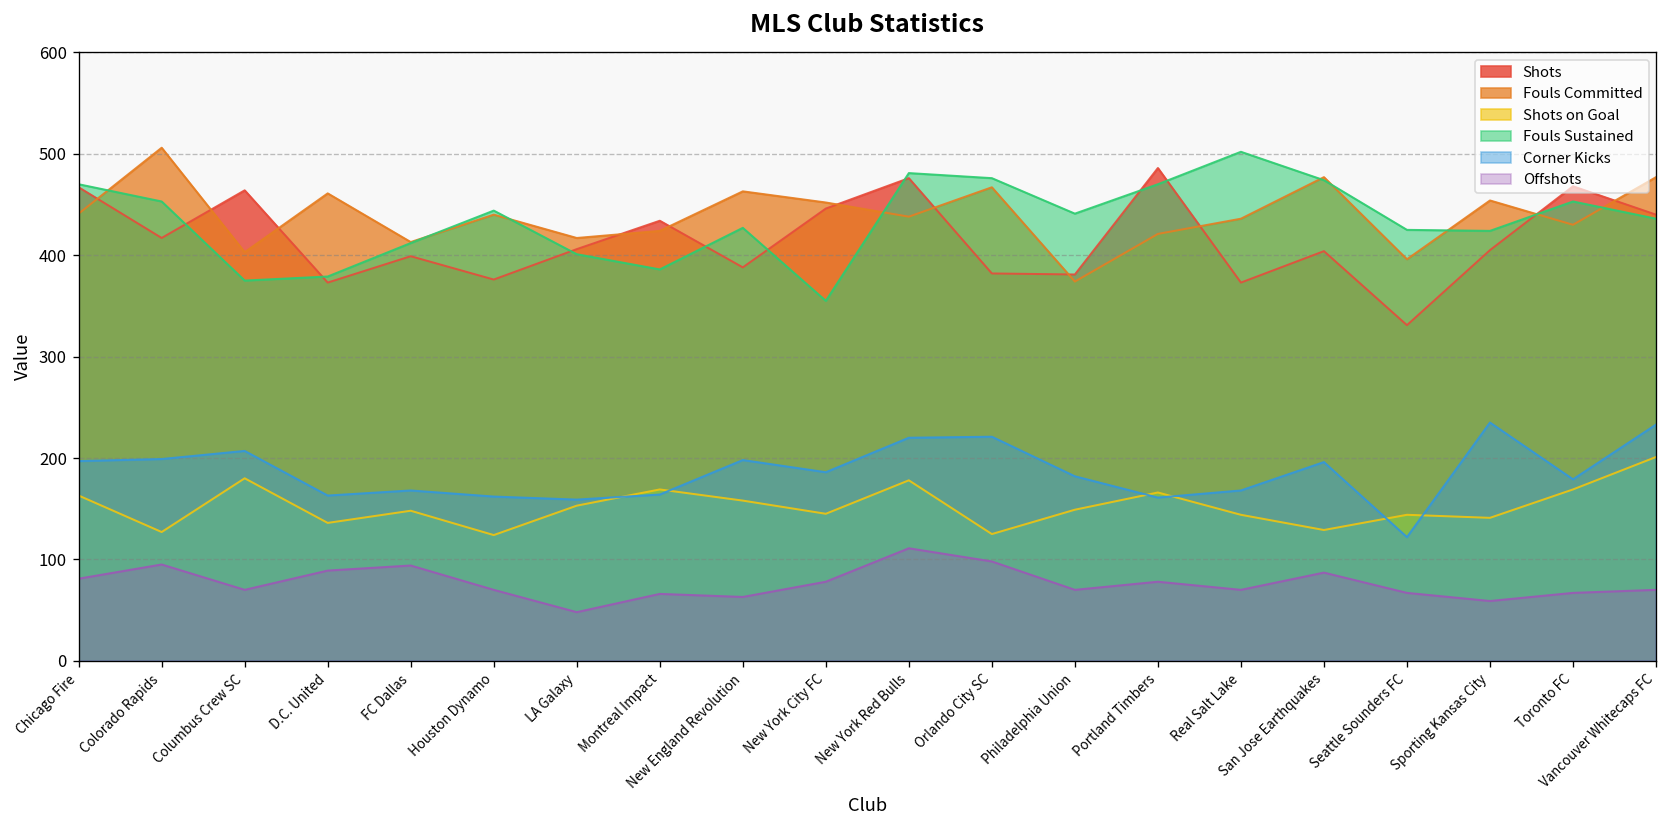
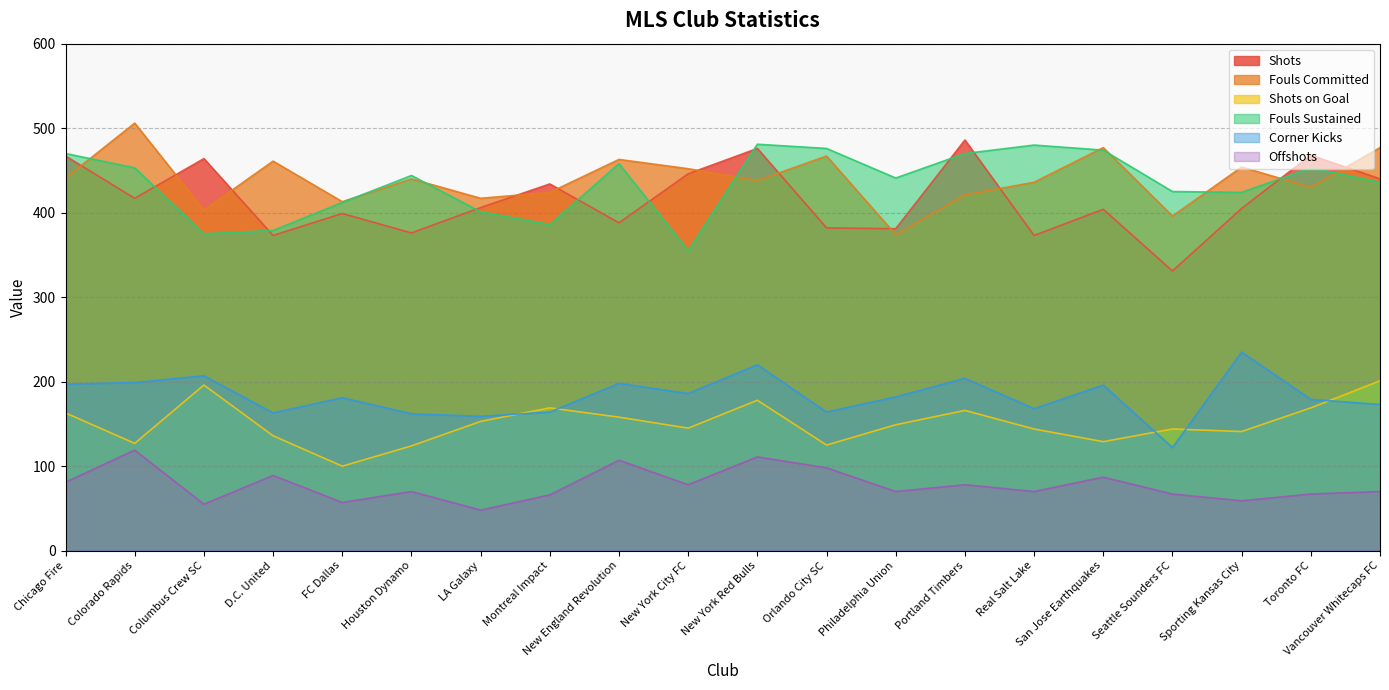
  {
    "Shots on Goal": {
      "Chicago Fire": 160,
      "Colorado Rapids": 130,
-     "Columbus Crew SC": 180,
+     "Columbus Crew SC": 200,
      "D.C. United": 140,
-     "FC Dallas": 150,
+     "FC Dallas": 100,
      "Houston Dynamo": 120,
      "LA Galaxy": 150,
      "Montreal Impact": 170,
      "New England Revolution": 160,
      "New York City FC": 150,
      "New York Red Bulls": 180,
      "Orlando City SC": 130,
      "Philadelphia Union": 150,
      "Portland Timbers": 170,
      "Real Salt Lake": 140,
      "San Jose Earthquakes": 130,
      "Seattle Sounders FC": 140,
      "Sporting Kansas City": 140,
      "Toronto FC": 170,
      "Vancouver Whitecaps FC": 200
    },
    "Fouls Sustained": {
      "Chicago Fire": 470,
      "Colorado Rapids": 450,
      "Columbus Crew SC": 380,
      "D.C. United": 380,
      "Houston Dynamo": 440,
      "LA Galaxy": 400,
      "Montreal Impact": 390,
-     "New England Revolution": 430,
+     "New England Revolution": 460,
      "New York City FC": 360,
      "New York Red Bulls": 480,
      "Orlando City SC": 480,
      "Philadelphia Union": 440,
      "Portland Timbers": 470,
-     "Real Salt Lake": 500,
+     "Real Salt Lake": 480,
      "Seattle Sounders FC": 430,
      "Sporting Kansas City": 420,
      "Vancouver Whitecaps FC": 440
    },
    "Corner Kicks": {
      "Chicago Fire": 200,
      "Colorado Rapids": 200,
      "Columbus Crew SC": 210,
      "D.C. United": 160,
-     "FC Dallas": 170,
+     "FC Dallas": 180,
      "Houston Dynamo": 160,
      "LA Galaxy": 160,
      "Montreal Impact": 160,
      "New England Revolution": 200,
      "New York City FC": 190,
      "New York Red Bulls": 220,
-     "Orlando City SC": 220,
+     "Orlando City SC": 160,
      "Philadelphia Union": 180,
-     "Portland Timbers": 160,
+     "Portland Timbers": 200,
      "Real Salt Lake": 170,
      "San Jose Earthquakes": 200,
      "Seattle Sounders FC": 120,
      "Sporting Kansas City": 240,
      "Toronto FC": 180,
-     "Vancouver Whitecaps FC": 230
+     "Vancouver Whitecaps FC": 170
    },
    "Offshots": {
      "Chicago Fire": 80,
-     "Colorado Rapids": 100,
-     "Columbus Crew SC": 70,
+     "Colorado Rapids": 120,
+     "Columbus Crew SC": 60,
      "D.C. United": 90,
-     "FC Dallas": 90,
+     "FC Dallas": 60,
      "Houston Dynamo": 70,
      "LA Galaxy": 50,
      "Montreal Impact": 70,
-     "New England Revolution": 60,
+     "New England Revolution": 110,
      "New York City FC": 80,
      "New York Red Bulls": 110,
      "Orlando City SC": 100,
      "Philadelphia Union": 70,
      "Portland Timbers": 80,
      "Real Salt Lake": 70,
      "San Jose Earthquakes": 90,
      "Seattle Sounders FC": 70,
      "Sporting Kansas City": 60,
      "Toronto FC": 70,
      "Vancouver Whitecaps FC": 70
    }
  }
